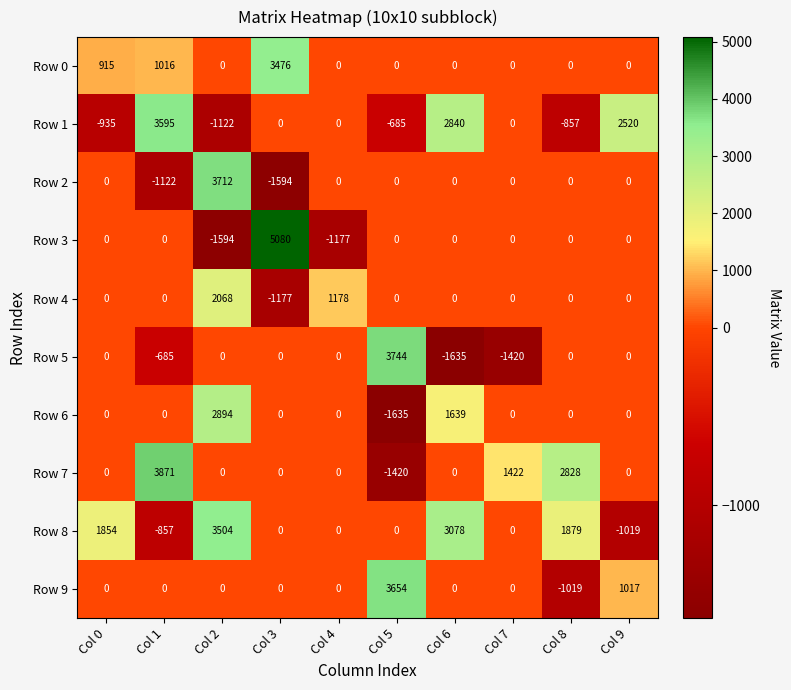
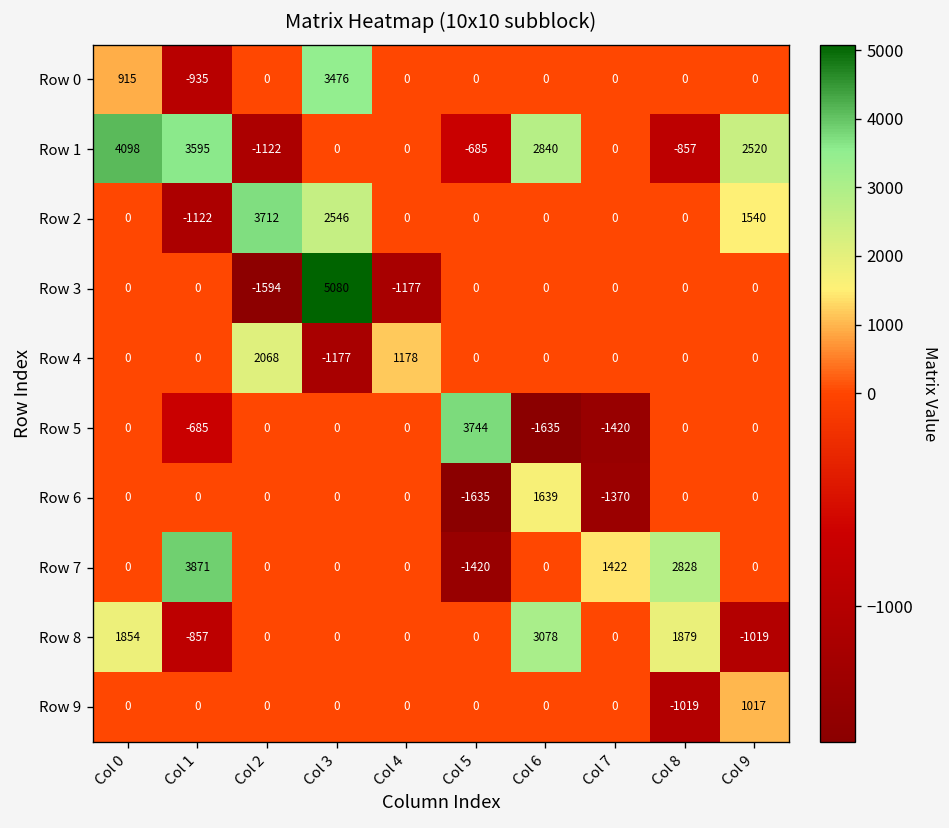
  {
    "Row 0": {
      "Col 0": 915,
-     "Col 1": 1016,
+     "Col 1": -935,
      "Col 2": 0,
      "Col 3": 3476,
      "Col 4": 0,
      "Col 5": 0,
      "Col 6": 0,
      "Col 7": 0,
      "Col 8": 0,
      "Col 9": 0
    },
    "Row 1": {
-     "Col 0": -935,
+     "Col 0": 4098,
      "Col 1": 3595,
      "Col 2": -1122,
      "Col 3": 0,
      "Col 4": 0,
      "Col 5": -685,
      "Col 6": 2840,
      "Col 7": 0,
      "Col 8": -857,
      "Col 9": 2520
    },
    "Row 2": {
      "Col 0": 0,
      "Col 1": -1122,
      "Col 2": 3712,
-     "Col 3": -1594,
+     "Col 3": 2546,
      "Col 4": 0,
      "Col 5": 0,
      "Col 6": 0,
      "Col 7": 0,
      "Col 8": 0,
-     "Col 9": 0
+     "Col 9": 1540
    },
    "Row 3": {
      "Col 0": 0,
      "Col 1": 0,
      "Col 2": -1594,
      "Col 3": 5080,
      "Col 4": -1177,
      "Col 5": 0,
      "Col 6": 0,
      "Col 7": 0,
      "Col 8": 0,
      "Col 9": 0
    },
    "Row 4": {
      "Col 0": 0,
      "Col 1": 0,
      "Col 2": 2068,
      "Col 3": -1177,
      "Col 4": 1178,
      "Col 5": 0,
      "Col 6": 0,
      "Col 7": 0,
      "Col 8": 0,
      "Col 9": 0
    },
    "Row 5": {
      "Col 0": 0,
      "Col 1": -685,
      "Col 2": 0,
      "Col 3": 0,
      "Col 4": 0,
      "Col 5": 3744,
      "Col 6": -1635,
      "Col 7": -1420,
      "Col 8": 0,
      "Col 9": 0
    },
    "Row 6": {
      "Col 0": 0,
      "Col 1": 0,
-     "Col 2": 2894,
+     "Col 2": 0,
      "Col 3": 0,
      "Col 4": 0,
      "Col 5": -1635,
      "Col 6": 1639,
-     "Col 7": 0,
+     "Col 7": -1370,
      "Col 8": 0,
      "Col 9": 0
    },
    "Row 7": {
      "Col 0": 0,
      "Col 1": 3871,
      "Col 2": 0,
      "Col 3": 0,
      "Col 4": 0,
      "Col 5": -1420,
      "Col 6": 0,
      "Col 7": 1422,
      "Col 8": 2828,
      "Col 9": 0
    },
    "Row 8": {
      "Col 0": 1854,
      "Col 1": -857,
-     "Col 2": 3504,
+     "Col 2": 0,
      "Col 3": 0,
      "Col 4": 0,
      "Col 5": 0,
      "Col 6": 3078,
      "Col 7": 0,
      "Col 8": 1879,
      "Col 9": -1019
    },
    "Row 9": {
      "Col 0": 0,
      "Col 1": 0,
      "Col 2": 0,
      "Col 3": 0,
      "Col 4": 0,
-     "Col 5": 3654,
+     "Col 5": 0,
      "Col 6": 0,
      "Col 7": 0,
      "Col 8": -1019,
      "Col 9": 1017
    }
  }
